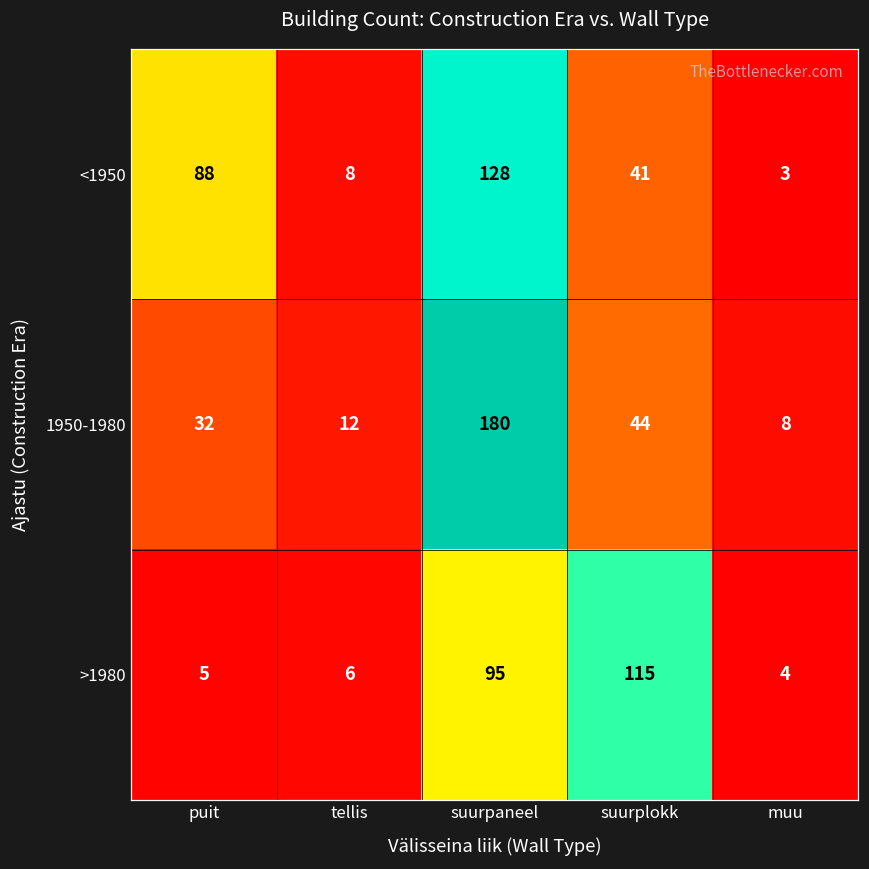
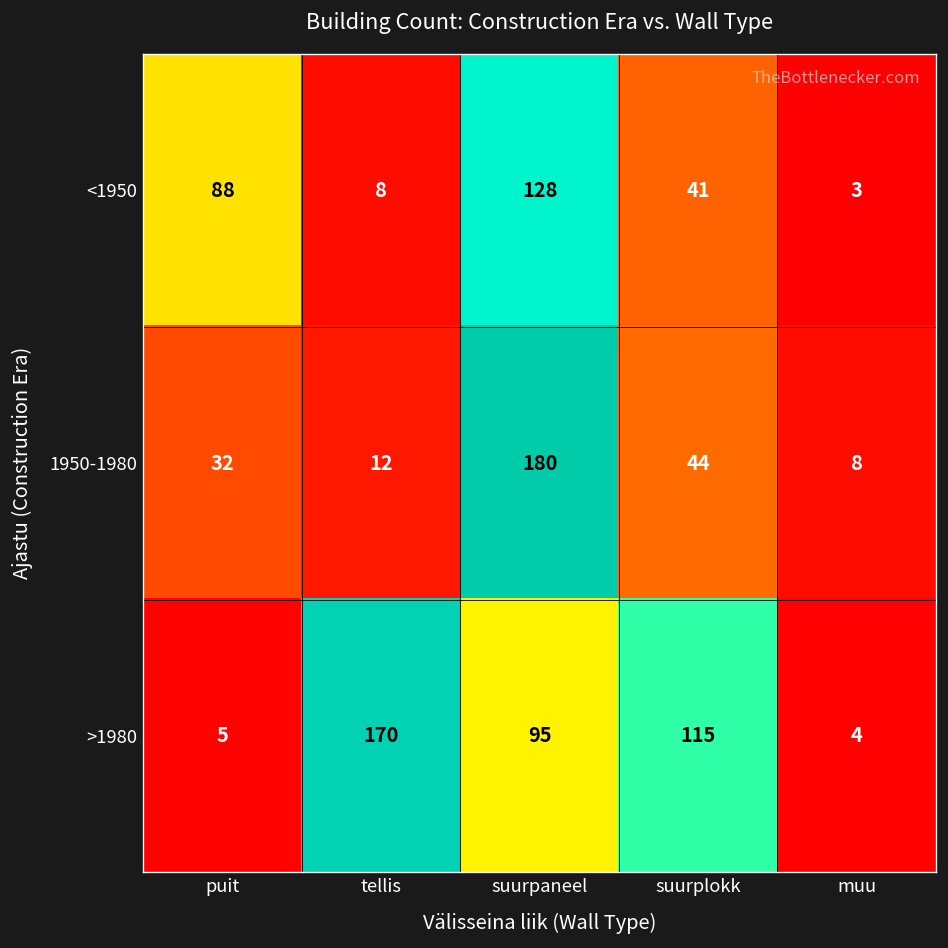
  {
    "<1950": {
      "puit": 88,
      "tellis": 8,
      "suurpaneel": 128,
      "suurplokk": 41
    },
    "1950-1980": {
      "puit": 32,
      "tellis": 12,
      "suurpaneel": 180,
      "suurplokk": 44,
      "muu": 8
    },
    ">1980": {
      "puit": 5,
-     "tellis": 6,
+     "tellis": 170,
      "suurpaneel": 95,
      "suurplokk": 115,
      "muu": 4
    }
  }
